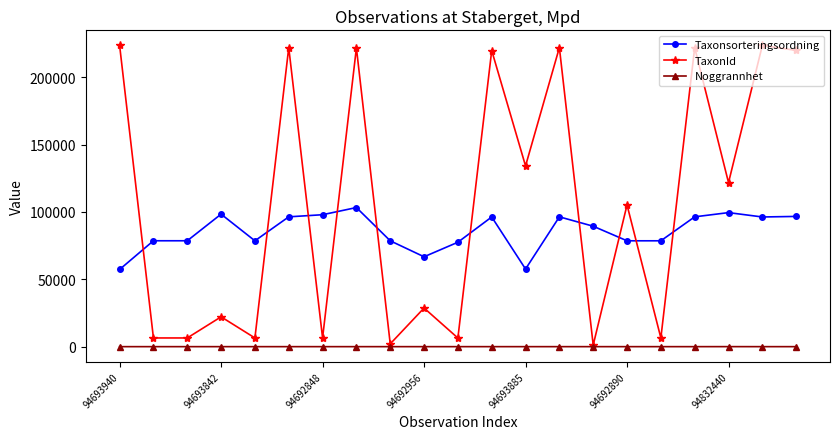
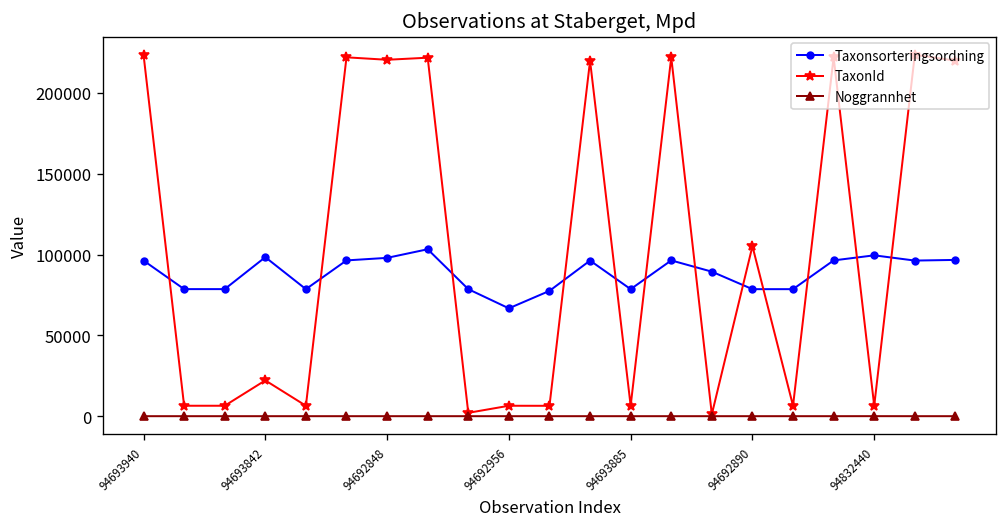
  {
    "Taxonsorteringsordning": {
-     "94693940": 57000,
+     "94693940": 96000,
      "94693842": 98000,
      "94692848": 98000,
      "94692956": 67000,
-     "94693885": 58000,
+     "94693885": 79000,
      "94692890": 79000,
      "94832440": 99000
    },
    "TaxonId": {
      "94693940": 224000,
      "94693842": 22000,
-     "94692848": 6000,
-     "94692956": 29000,
-     "94693885": 134000,
+     "94692848": 220000,
+     "94692956": 6000,
+     "94693885": 6000,
      "94692890": 105000,
-     "94832440": 122000
+     "94832440": 6000
    },
    "Noggrannhet": {
      "94693940": 0,
      "94693842": 0,
      "94692848": 0,
      "94692956": 0,
      "94693885": 0,
      "94692890": 0,
      "94832440": 0
    }
  }
